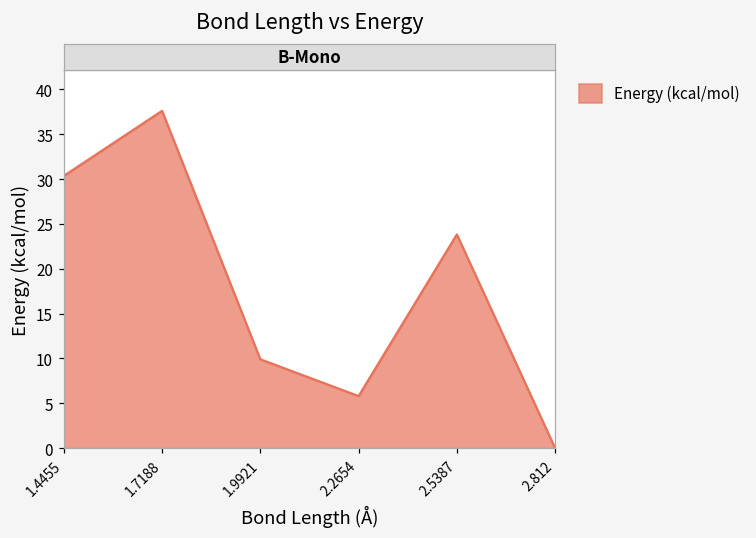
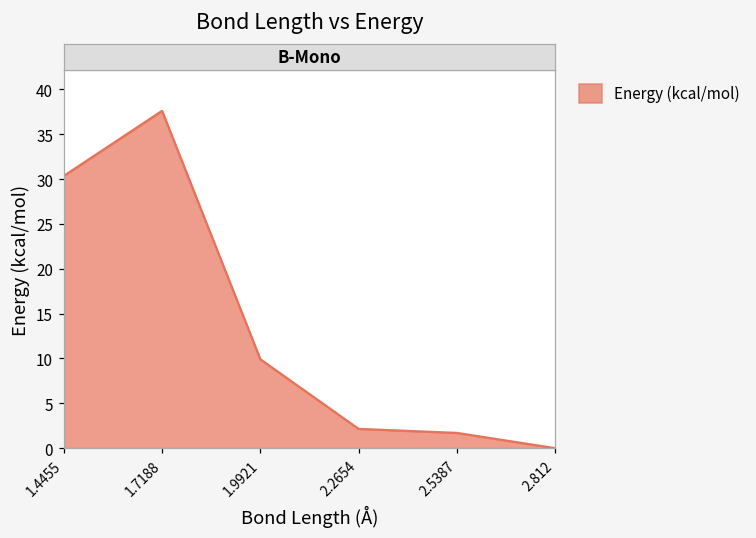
  {
    "1.4455": 30,
    "1.7188": 38,
    "1.9921": 10,
-   "2.2654": 6,
-   "2.5387": 24,
+   "2.2654": 2,
+   "2.5387": 2,
    "2.812": 0
  }
